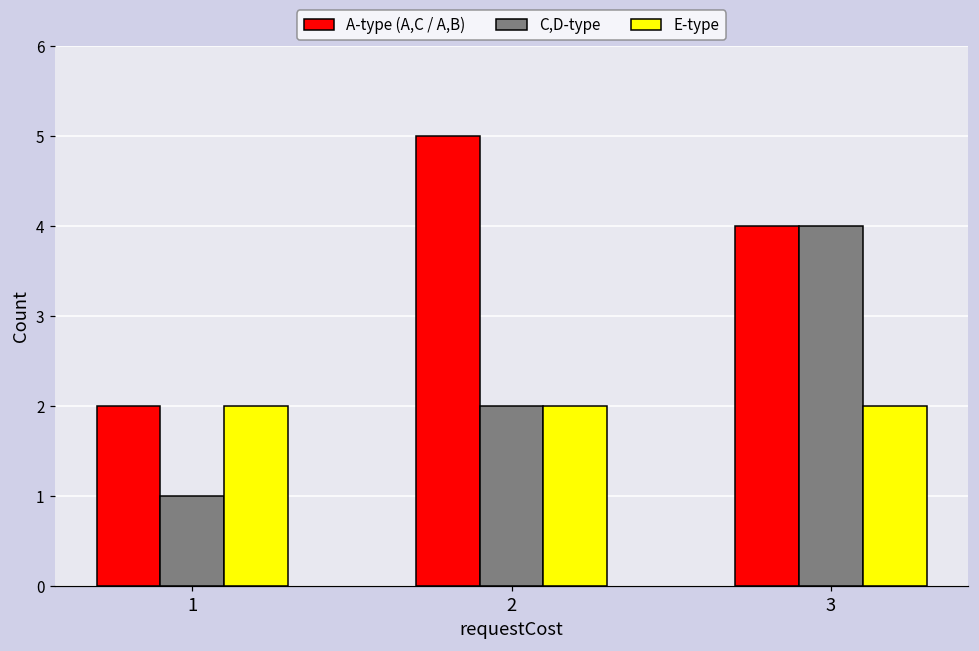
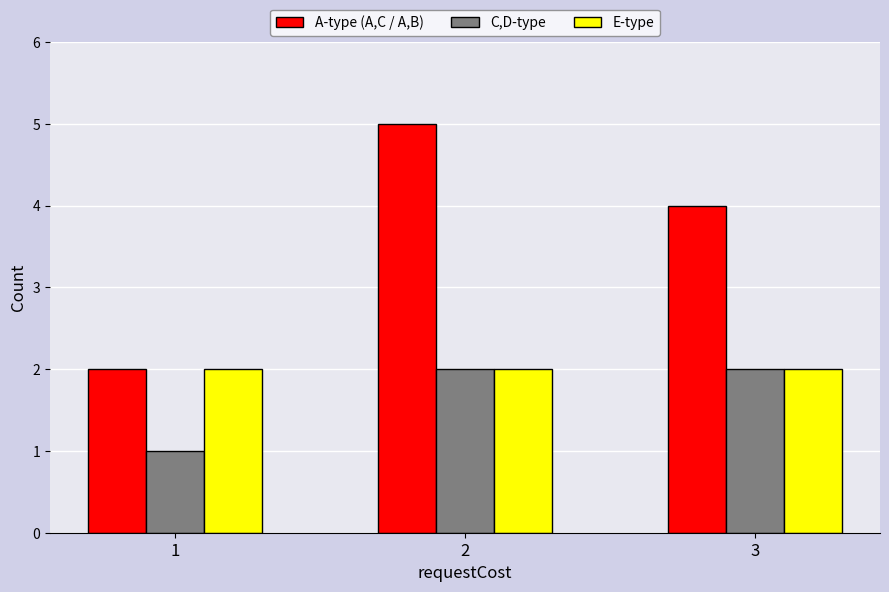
  {
    "A-type (A,C / A,B)": {
      "1": 2,
      "2": 5,
      "3": 4
    },
    "C,D-type": {
      "1": 1,
      "2": 2,
-     "3": 4
+     "3": 2
    },
    "E-type": {
      "1": 2,
      "2": 2,
      "3": 2
    }
  }
